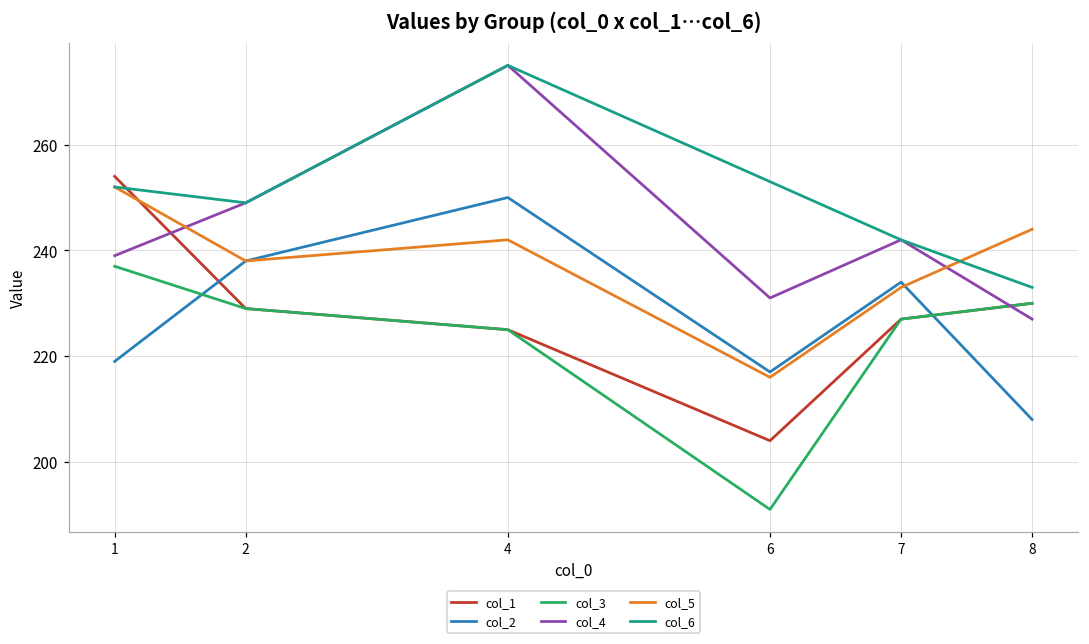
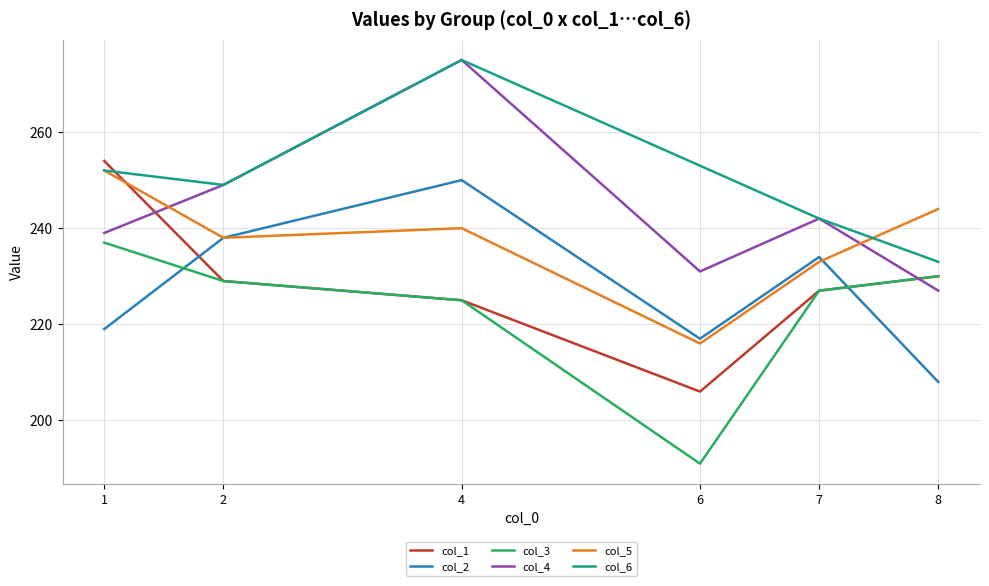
  {
    "col_1": {
      "1": 254,
-     "6": 204
+     "6": 206
    },
    "col_2": {
      "1": 219,
      "4": 250,
      "6": 217,
      "7": 234,
      "8": 208
    },
    "col_4": {
      "1": 239,
      "6": 231,
      "8": 227
    },
    "col_5": {
-     "4": 242,
+     "4": 240,
      "6": 216,
      "7": 233,
      "8": 244
    }
  }
